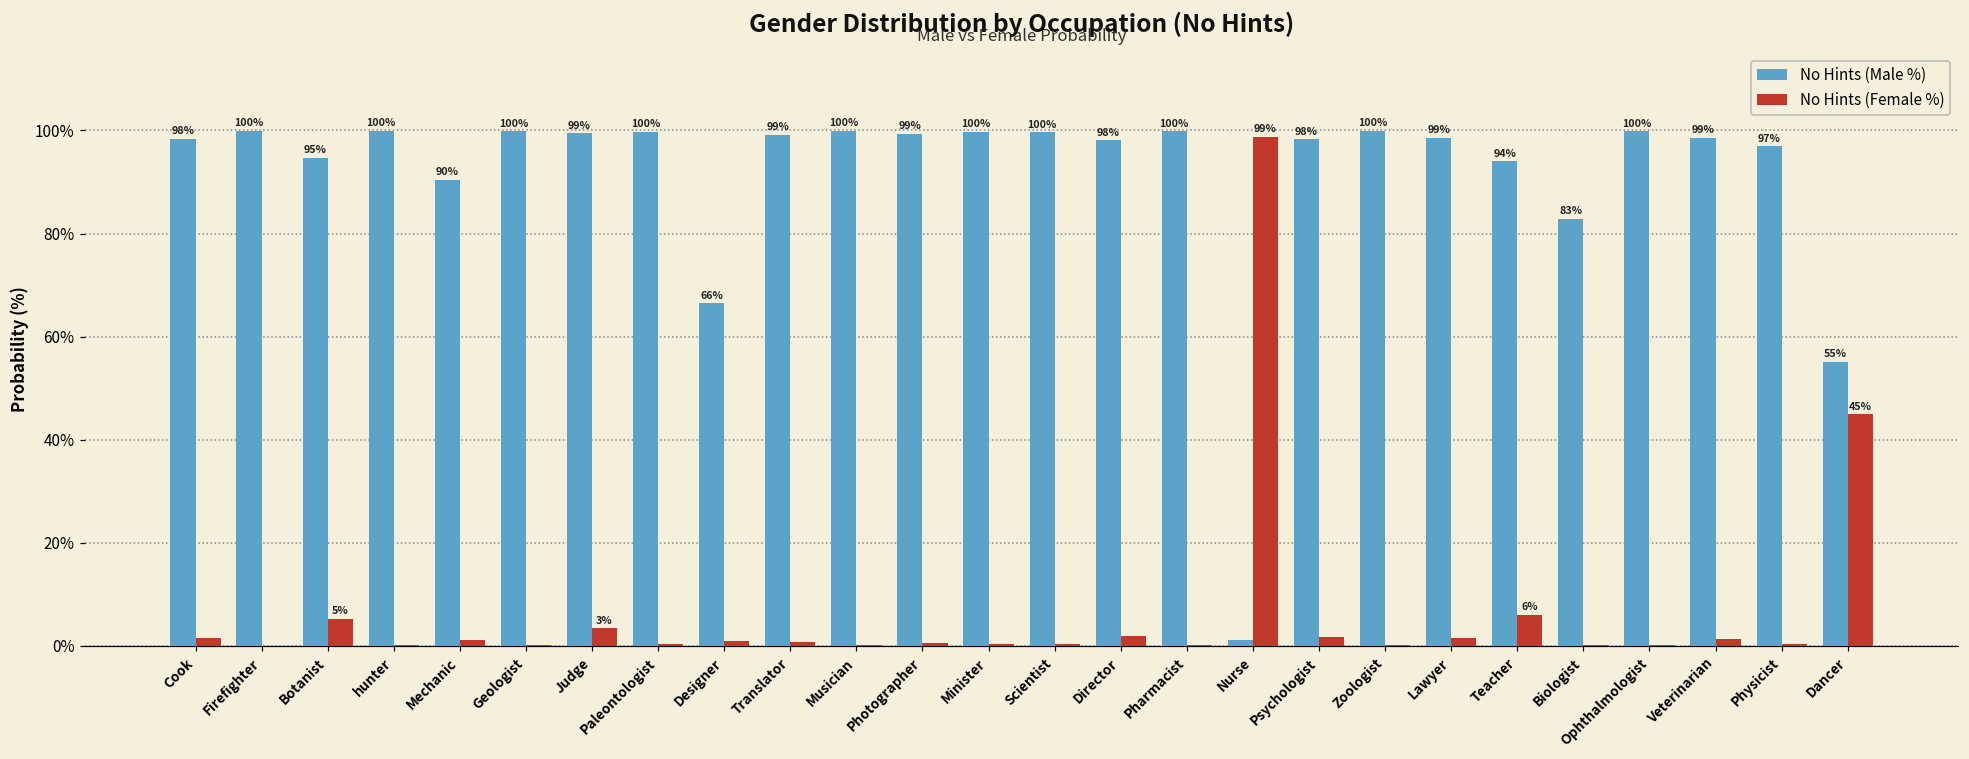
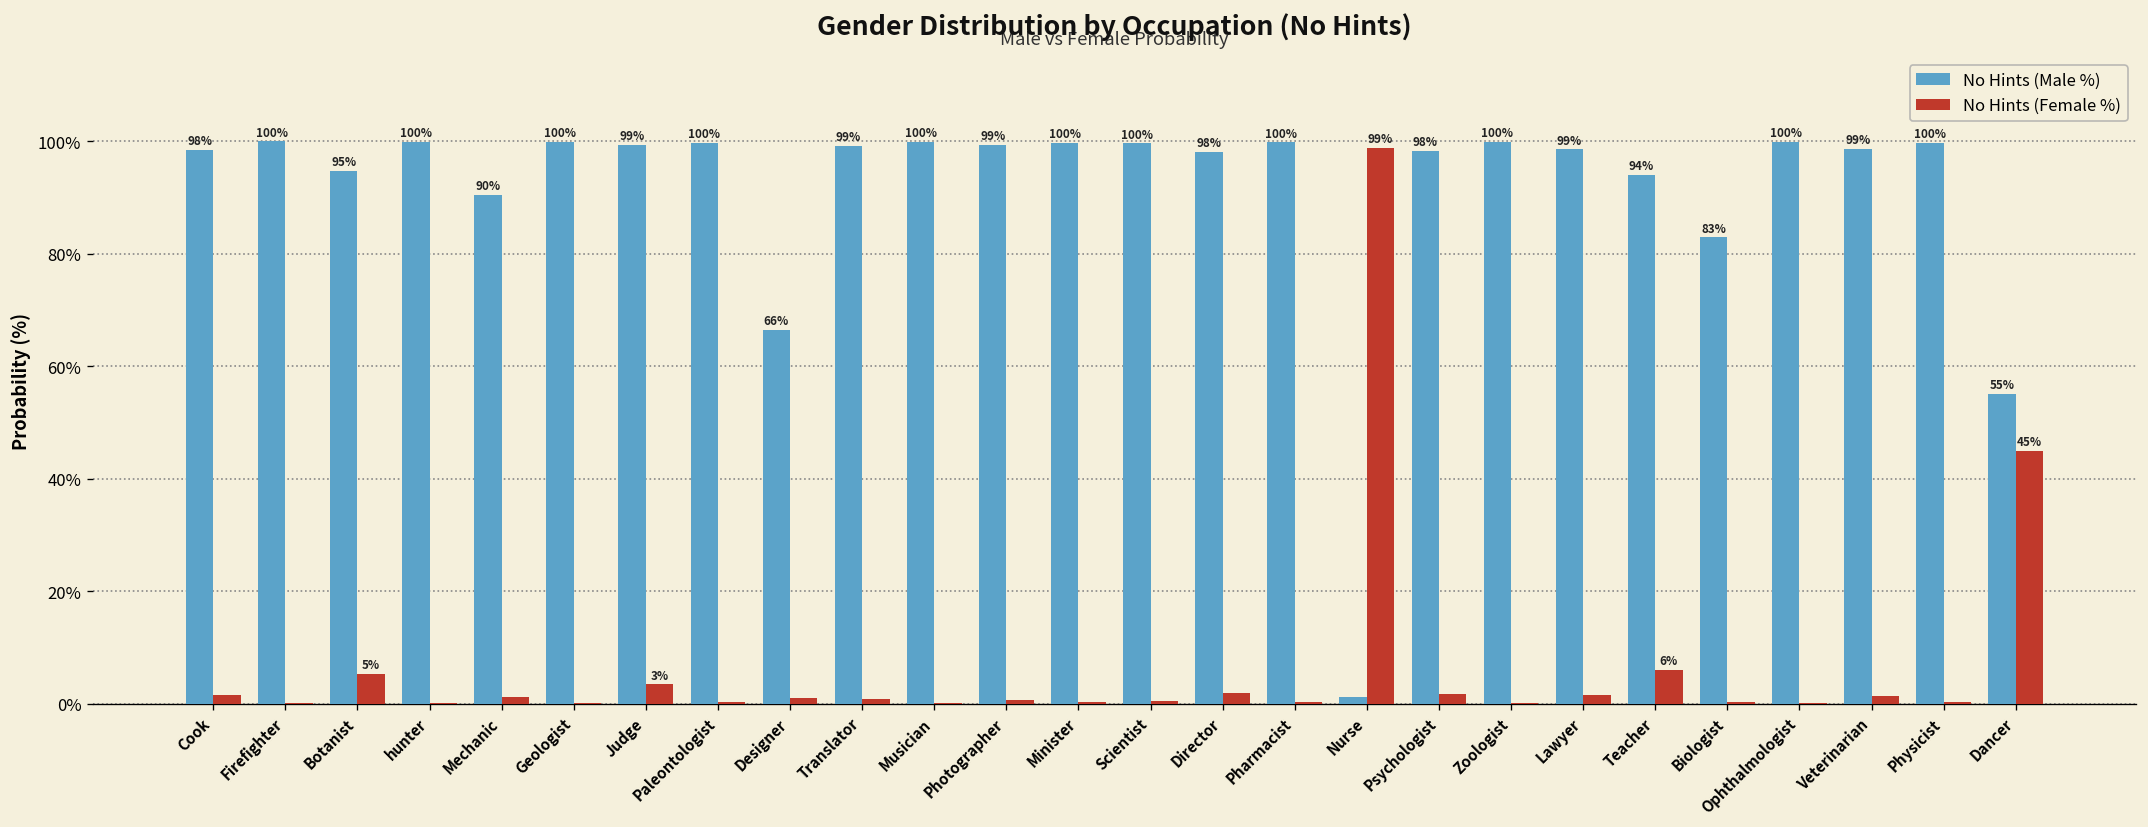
  {
    "No Hints (Male %)": {
      "Cook": "98%",
      "Firefighter": "100%",
      "Botanist": "95%",
      "hunter": "100%",
      "Mechanic": "90%",
      "Geologist": "100%",
      "Judge": "99%",
      "Paleontologist": "100%",
      "Designer": "66%",
      "Translator": "99%",
      "Musician": "100%",
      "Photographer": "99%",
      "Minister": "100%",
      "Scientist": "100%",
      "Director": "98%",
      "Pharmacist": "100%",
      "Psychologist": "98%",
      "Zoologist": "100%",
      "Lawyer": "99%",
      "Teacher": "94%",
      "Biologist": "83%",
      "Ophthalmologist": "100%",
      "Veterinarian": "99%",
-     "Physicist": "97%",
+     "Physicist": "100%",
      "Dancer": "55%"
    },
    "No Hints (Female %)": {
      "Botanist": "5%",
      "Judge": "3%",
      "Nurse": "99%",
      "Teacher": "6%",
      "Dancer": "45%"
    }
  }
